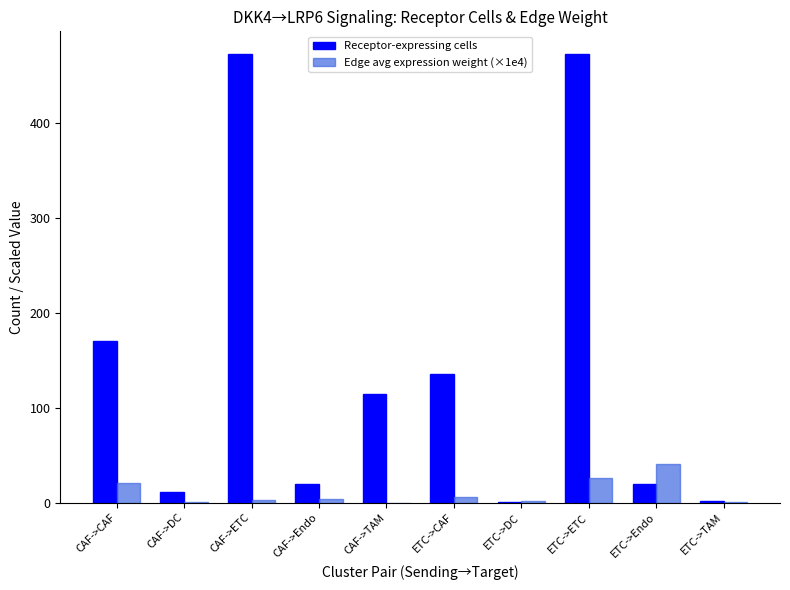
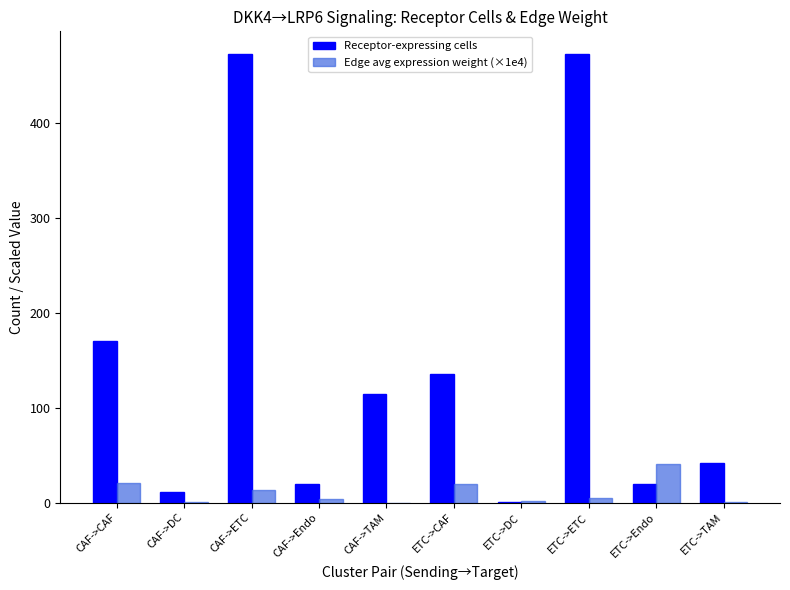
  {
    "Receptor-expressing cells": {
      "CAF->CAF": 170,
      "CAF->DC": 10,
      "CAF->ETC": 470,
      "CAF->Endo": 20,
      "CAF->TAM": 110,
      "ETC->CAF": 140,
      "ETC->ETC": 470,
      "ETC->Endo": 20,
-     "ETC->TAM": 0
+     "ETC->TAM": 40
    },
    "Edge avg expression weight (×1e4)": {
      "CAF->CAF": 20,
-     "CAF->ETC": 0,
+     "CAF->ETC": 10,
      "CAF->Endo": 0,
-     "ETC->CAF": 10,
-     "ETC->ETC": 30,
+     "ETC->CAF": 20,
+     "ETC->ETC": 10,
      "ETC->Endo": 40
    }
  }
